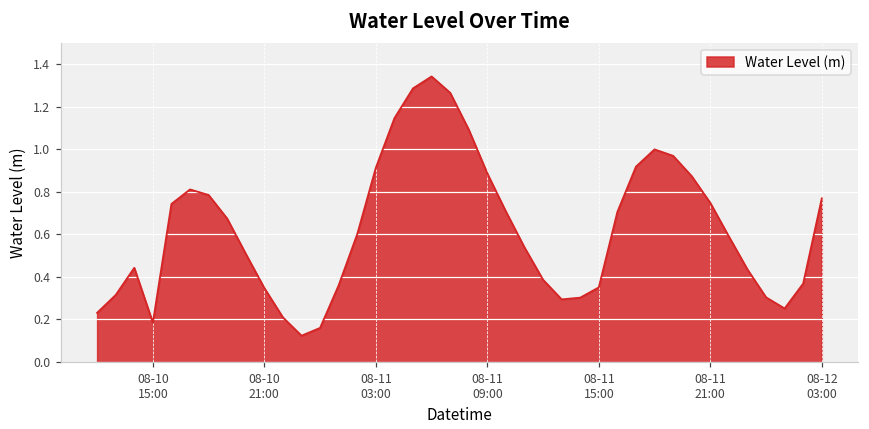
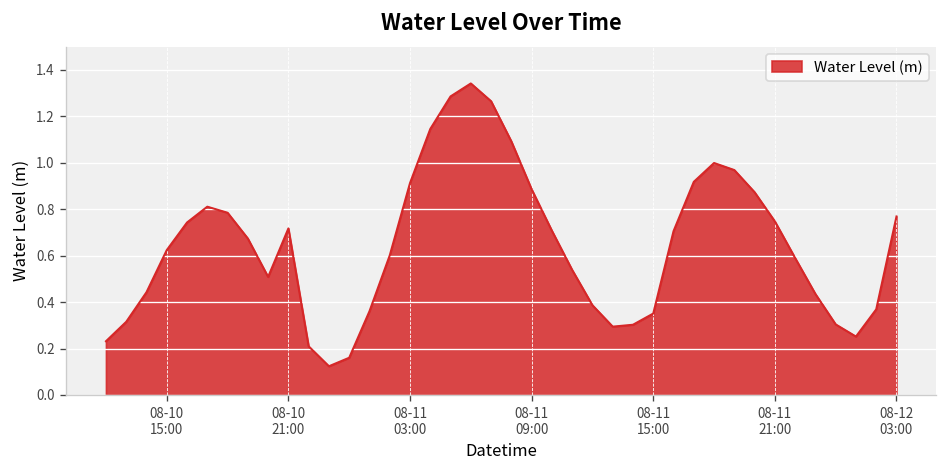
  {
-   "08-10 15:00": 0.18,
-   "08-10 21:00": 0.35,
+   "08-10 15:00": 0.62,
+   "08-10 21:00": 0.72,
    "08-11 03:00": 0.91,
    "08-11 09:00": 0.89,
    "08-11 15:00": 0.35,
    "08-11 21:00": 0.75,
    "08-12 03:00": 0.77
  }
